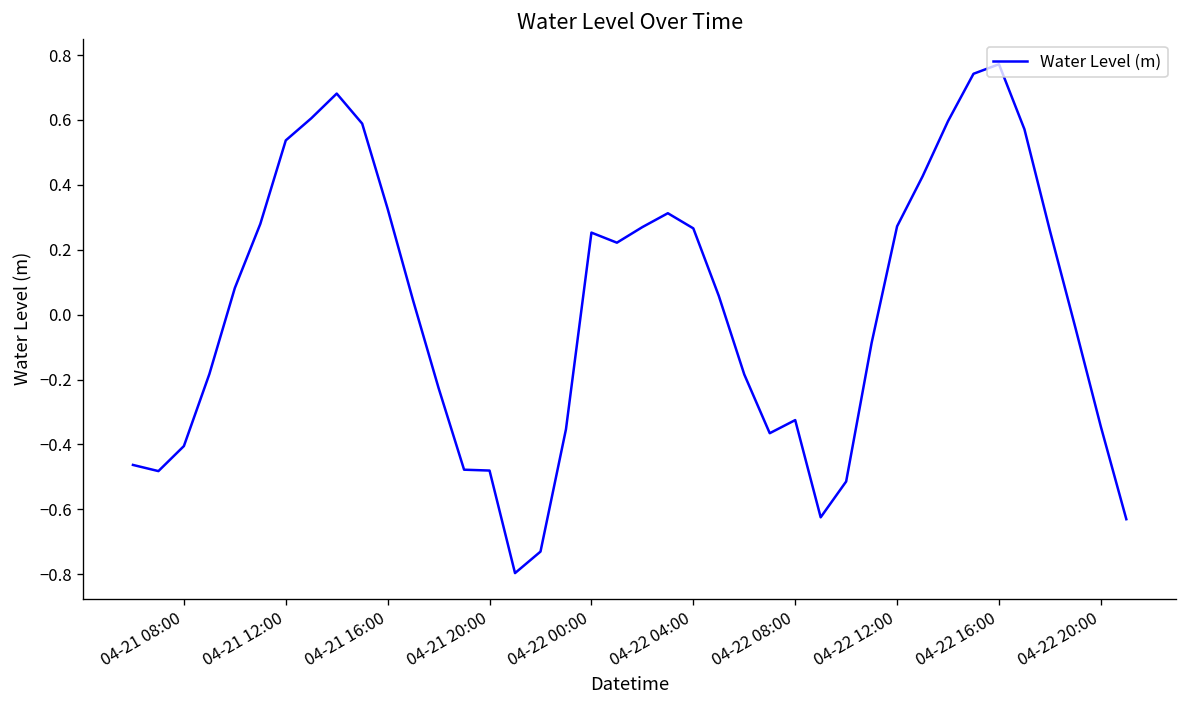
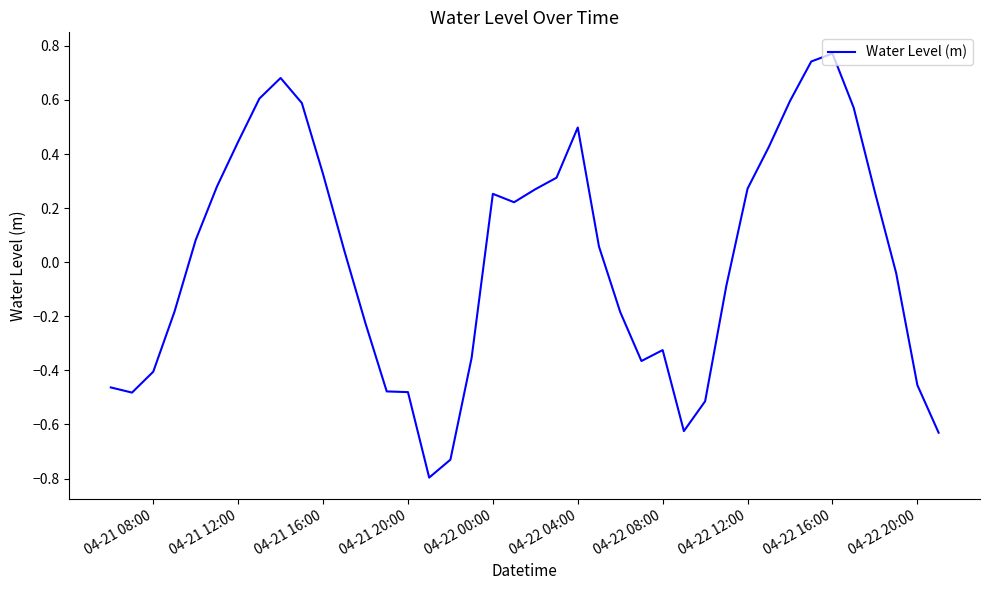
  {
    "04-21 08:00": -0.40,
-   "04-21 12:00": 0.54,
+   "04-21 12:00": 0.45,
    "04-21 16:00": 0.33,
    "04-21 20:00": -0.48,
    "04-22 00:00": 0.25,
-   "04-22 04:00": 0.27,
+   "04-22 04:00": 0.50,
    "04-22 08:00": -0.32,
    "04-22 12:00": 0.27,
-   "04-22 20:00": -0.35
+   "04-22 20:00": -0.45
  }
